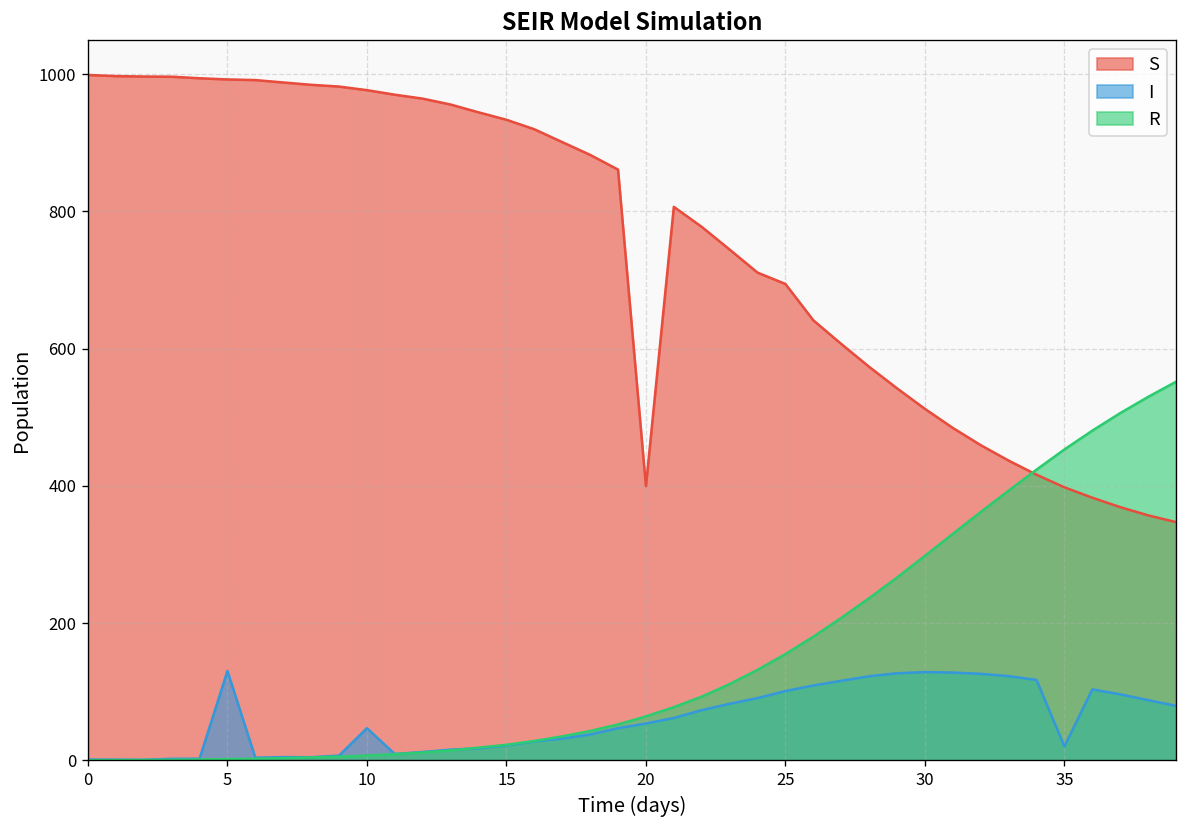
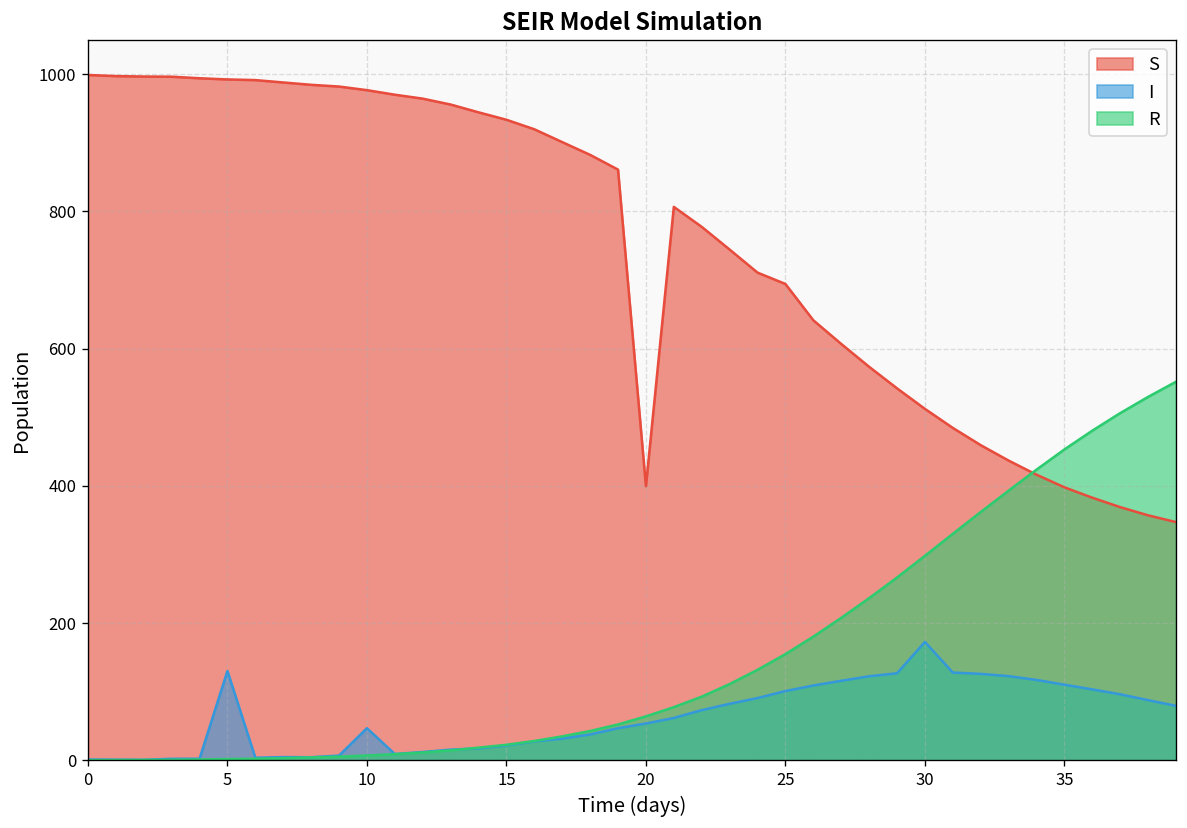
  {
    "S": {
      "0": 1000,
      "5": 990,
      "10": 980,
      "15": 930,
      "20": 400,
      "25": 690,
      "30": 510,
      "35": 400
    },
    "I": {
      "5": 130,
      "10": 50,
      "20": 50,
      "25": 100,
-     "30": 130,
-     "35": 20
+     "30": 170,
+     "35": 110
    },
    "R": {
      "5": 0,
      "10": 10,
      "20": 60,
      "25": 150,
      "30": 300,
      "35": 450
    }
  }
